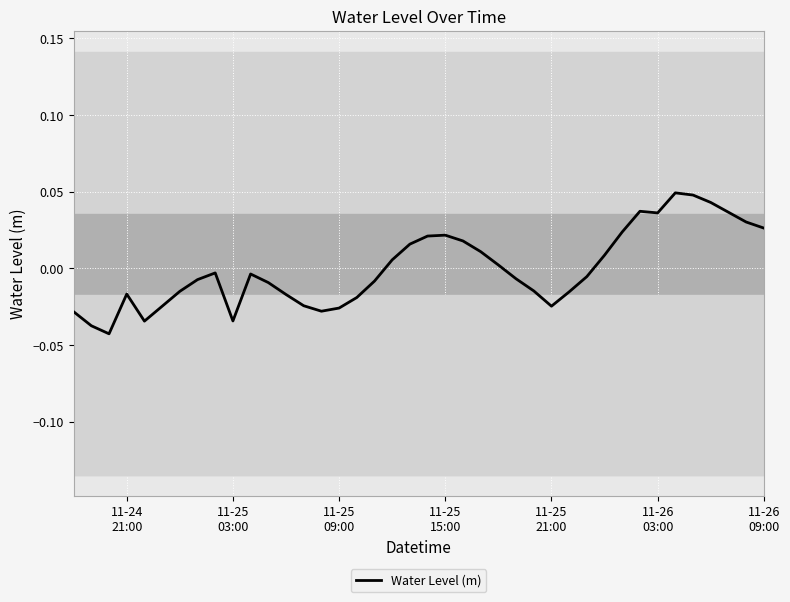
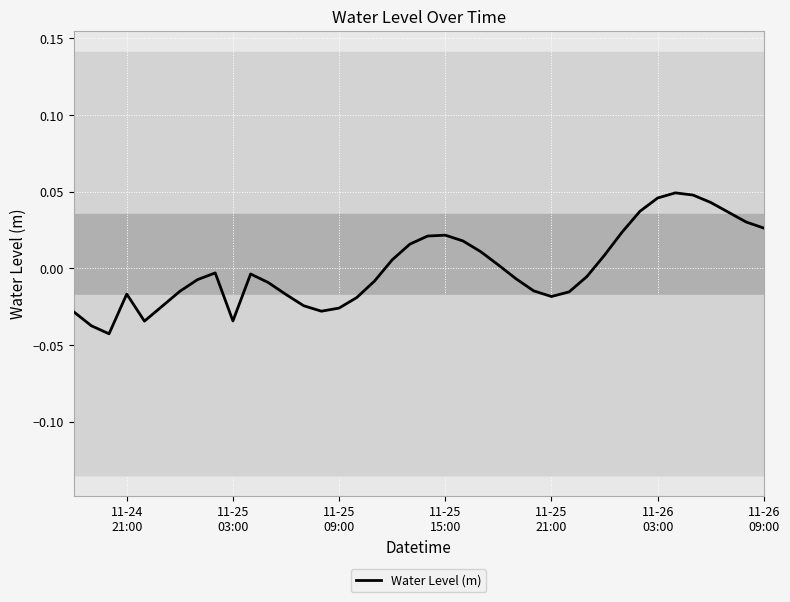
  {
    "11-24 21:00": -0.017,
    "11-25 03:00": -0.034,
    "11-25 09:00": -0.026,
    "11-25 15:00": 0.022,
-   "11-25 21:00": -0.025,
-   "11-26 03:00": 0.036,
+   "11-25 21:00": -0.018,
+   "11-26 03:00": 0.046,
    "11-26 09:00": 0.026
  }
